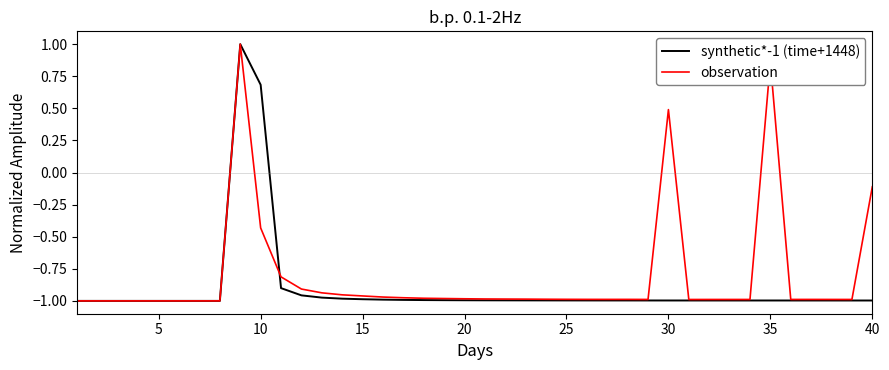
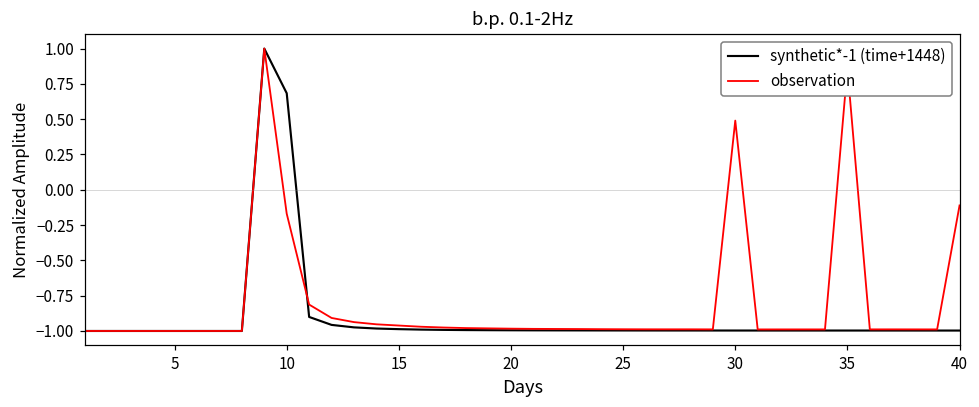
  {
    "synthetic*-1 (time+1448)": {
      "10": 0.68,
      "15": -0.99,
      "30": -1.00,
      "35": -1.00,
      "40": -1.00
    },
    "observation": {
-     "10": -0.43,
+     "10": -0.17,
      "15": -0.96,
      "30": 0.49,
      "40": -0.11
    }
  }
